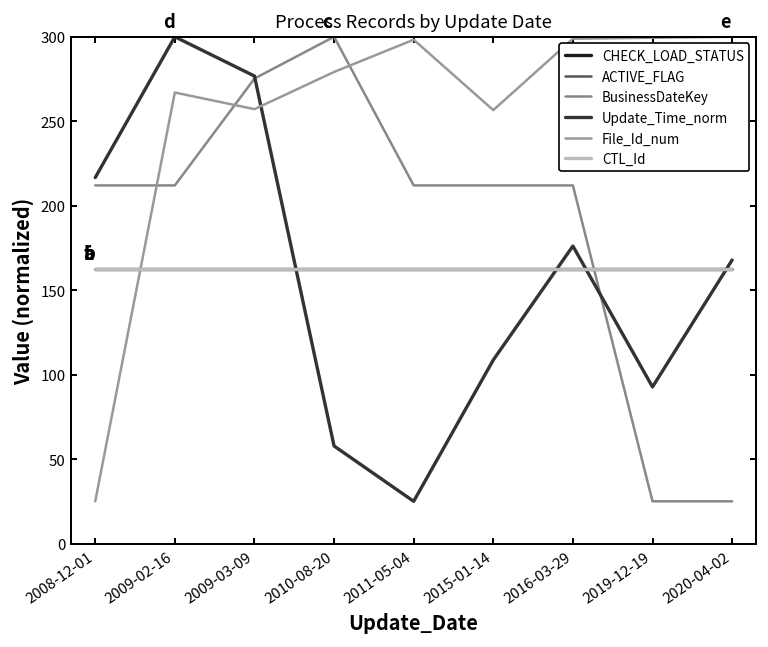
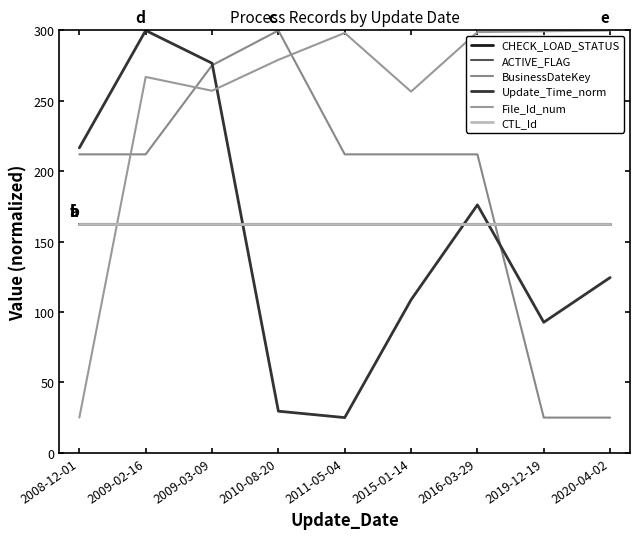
  {
    "Update_Time_norm": {
      "2008-12-01": 217,
      "2009-02-16": 300,
-     "2010-08-20": 58,
+     "2010-08-20": 30,
      "2011-05-04": 25,
      "2015-01-14": 109,
      "2016-03-29": 176,
      "2019-12-19": 93,
-     "2020-04-02": 168
+     "2020-04-02": 124
    }
  }
